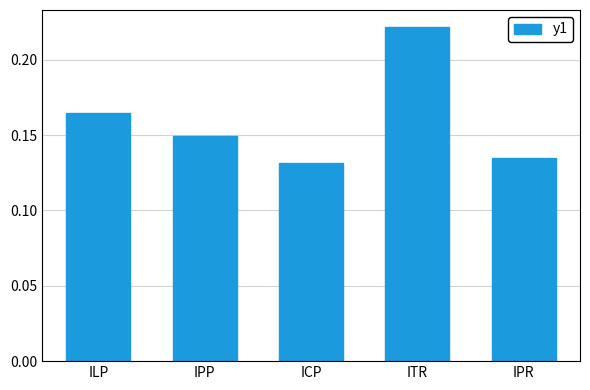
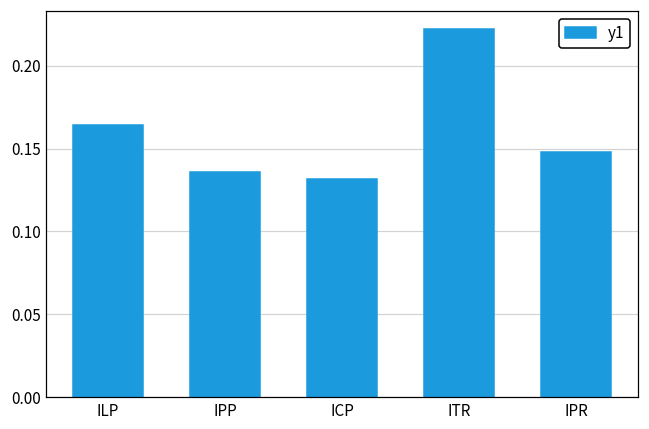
  {
    "ILP": 0.164,
-   "IPP": 0.149,
+   "IPP": 0.136,
    "ICP": 0.132,
    "ITR": 0.222,
-   "IPR": 0.135
+   "IPR": 0.148
  }
